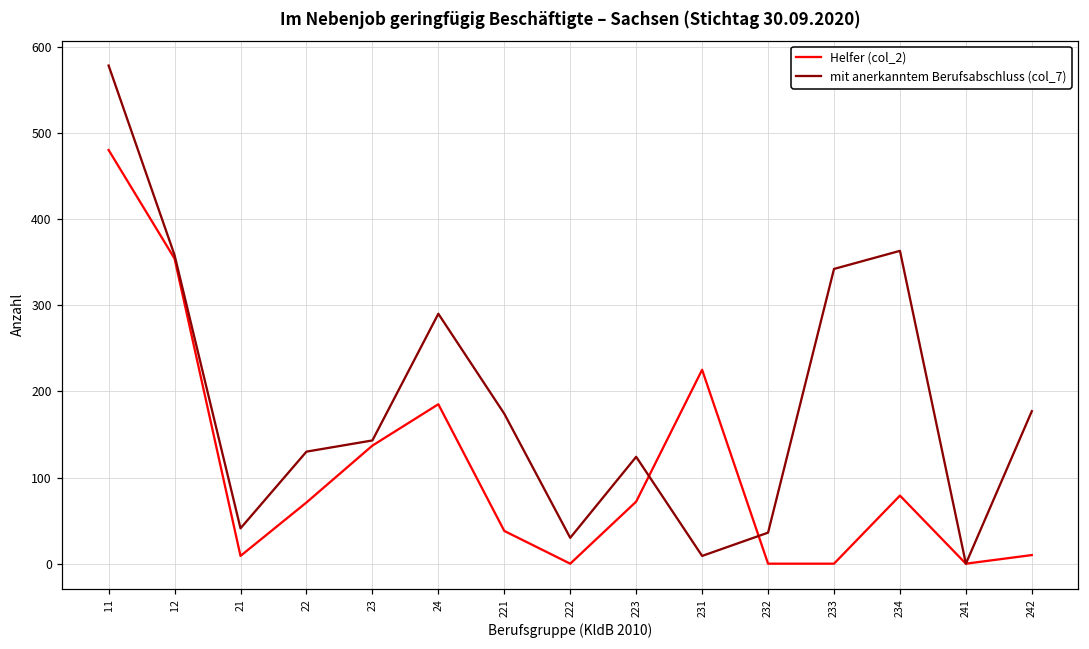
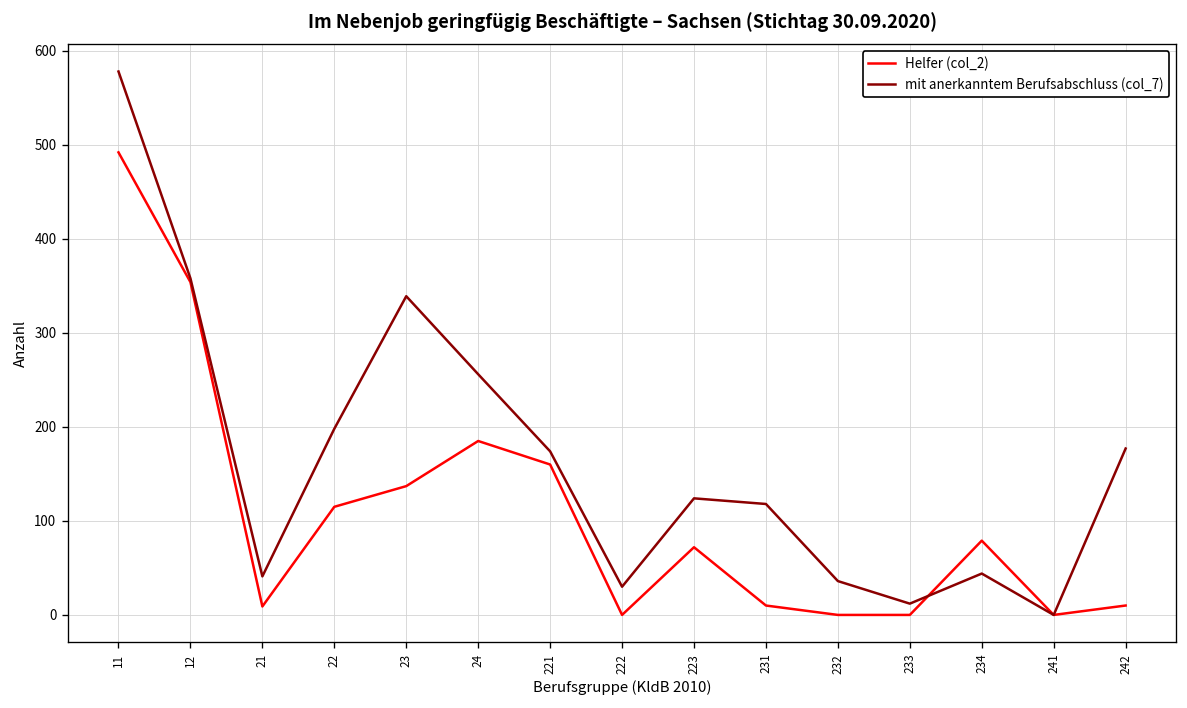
  {
    "Helfer (col_2)": {
-     "11": 480,
+     "11": 490,
      "12": 350,
      "21": 10,
-     "22": 70,
+     "22": 120,
      "23": 140,
      "24": 190,
-     "221": 40,
+     "221": 160,
      "222": 0,
      "223": 70,
-     "231": 230,
+     "231": 10,
      "232": 0,
      "233": 0,
      "234": 80,
      "242": 10
    },
    "mit anerkanntem Berufsabschluss (col_7)": {
      "11": 580,
      "12": 360,
      "21": 40,
-     "22": 130,
-     "23": 140,
-     "24": 290,
+     "22": 200,
+     "23": 340,
+     "24": 260,
      "221": 170,
      "222": 30,
      "223": 120,
-     "231": 10,
+     "231": 120,
      "232": 40,
-     "233": 340,
-     "234": 360,
+     "233": 10,
+     "234": 40,
      "242": 180
    }
  }
